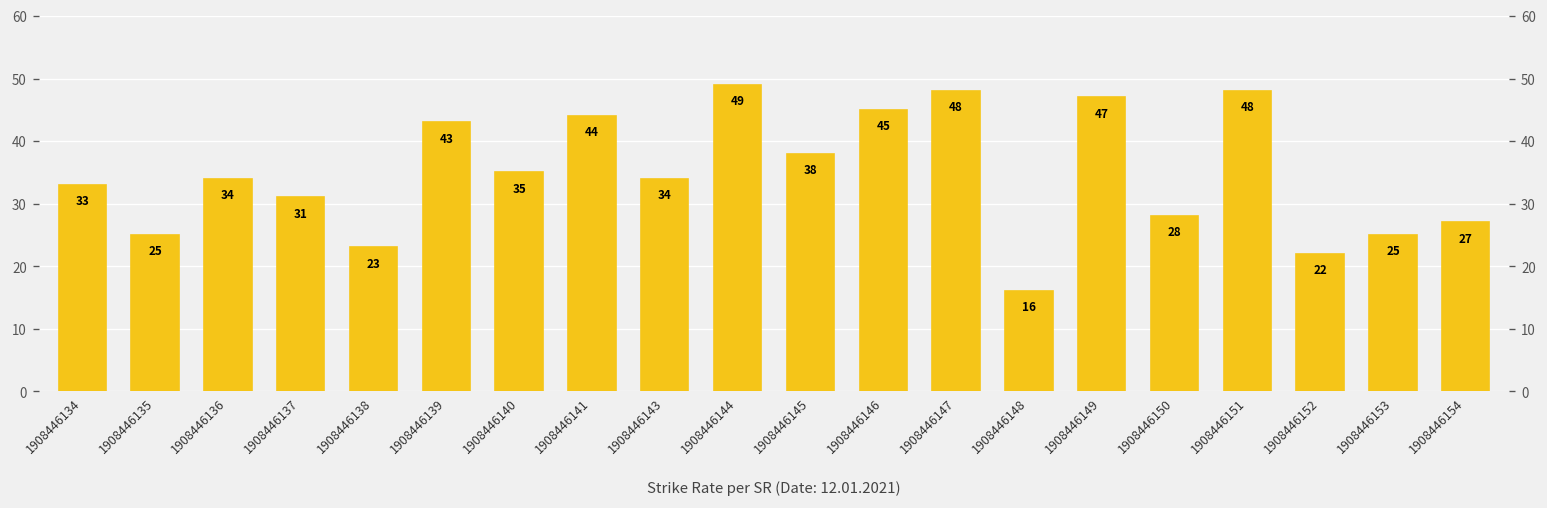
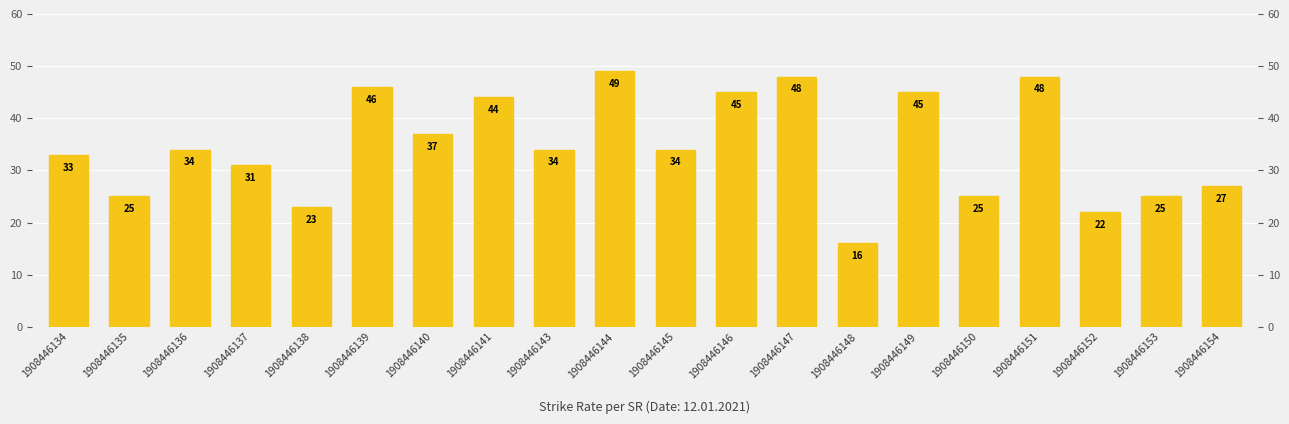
  {
    "1908446134": 33,
    "1908446135": 25,
    "1908446136": 34,
    "1908446137": 31,
    "1908446138": 23,
-   "1908446139": 43,
-   "1908446140": 35,
+   "1908446139": 46,
+   "1908446140": 37,
    "1908446141": 44,
    "1908446143": 34,
    "1908446144": 49,
-   "1908446145": 38,
+   "1908446145": 34,
    "1908446146": 45,
    "1908446147": 48,
    "1908446148": 16,
-   "1908446149": 47,
-   "1908446150": 28,
+   "1908446149": 45,
+   "1908446150": 25,
    "1908446151": 48,
    "1908446152": 22,
    "1908446153": 25,
    "1908446154": 27
  }
